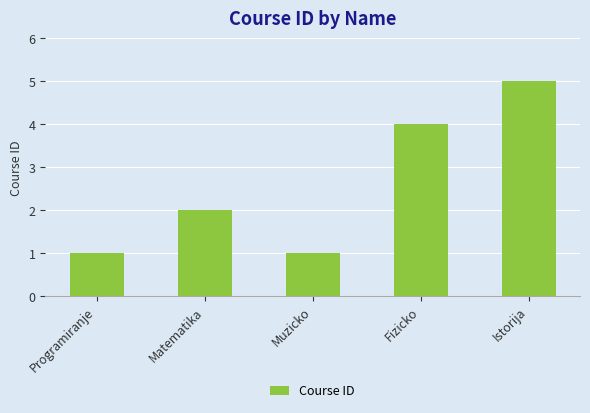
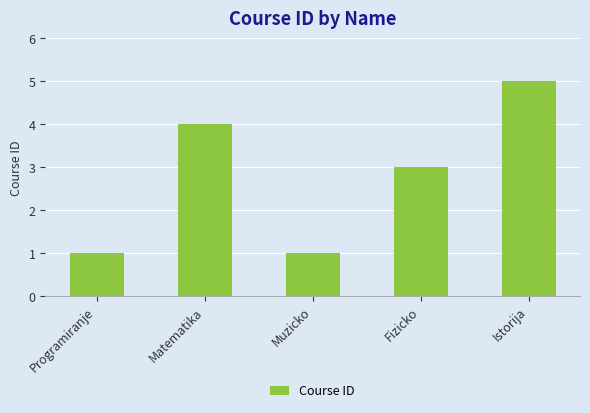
  {
    "Programiranje": 1,
-   "Matematika": 2,
+   "Matematika": 4,
    "Muzicko": 1,
-   "Fizicko": 4,
+   "Fizicko": 3,
    "Istorija": 5
  }
